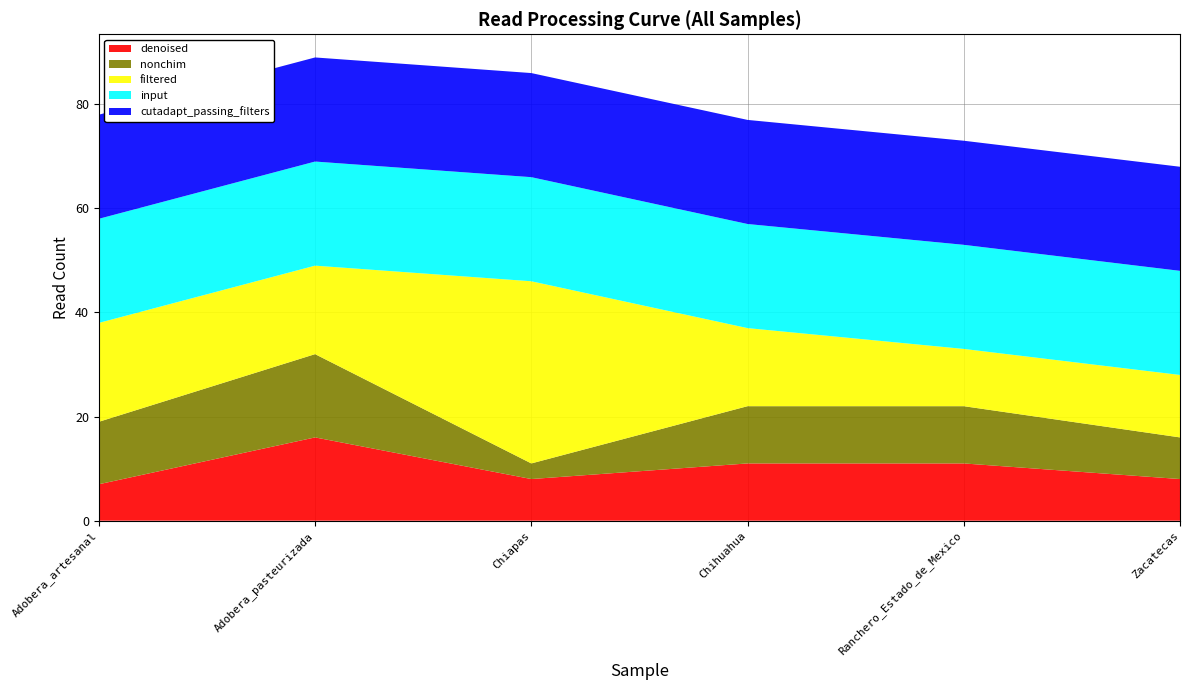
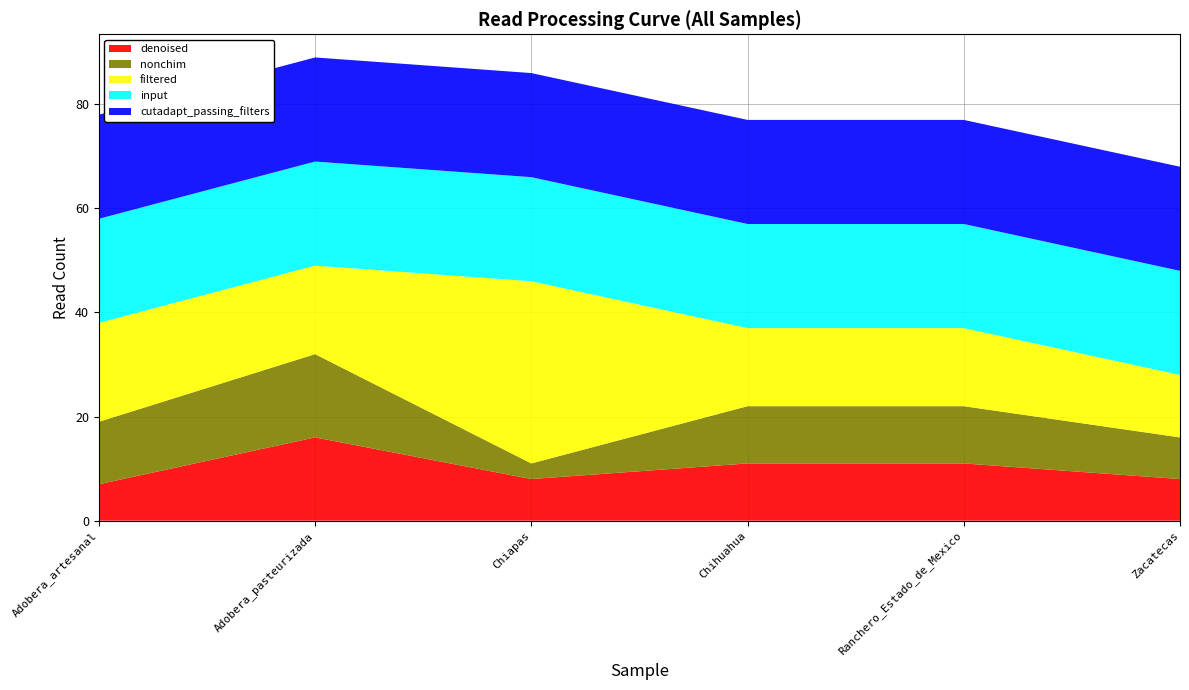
  {
    "denoised": {
      "Adobera_artesanal": 7,
      "Adobera_pasteurizada": 16,
      "Chiapas": 8,
      "Chihuahua": 11,
      "Ranchero_Estado_de_Mexico": 11,
      "Zacatecas": 8
    },
    "nonchim": {
      "Adobera_artesanal": 12,
      "Adobera_pasteurizada": 16,
      "Chiapas": 3,
      "Chihuahua": 11,
      "Ranchero_Estado_de_Mexico": 11,
      "Zacatecas": 8
    },
    "filtered": {
      "Adobera_artesanal": 19,
      "Adobera_pasteurizada": 17,
      "Chiapas": 35,
      "Chihuahua": 15,
-     "Ranchero_Estado_de_Mexico": 11,
+     "Ranchero_Estado_de_Mexico": 15,
      "Zacatecas": 12
    },
    "input": {
      "Adobera_artesanal": 20,
      "Adobera_pasteurizada": 20,
      "Chiapas": 20,
      "Chihuahua": 20,
      "Ranchero_Estado_de_Mexico": 20,
      "Zacatecas": 20
    },
    "cutadapt_passing_filters": {
      "Adobera_artesanal": 20,
      "Adobera_pasteurizada": 20,
      "Chiapas": 20,
      "Chihuahua": 20,
      "Ranchero_Estado_de_Mexico": 20,
      "Zacatecas": 20
    }
  }
